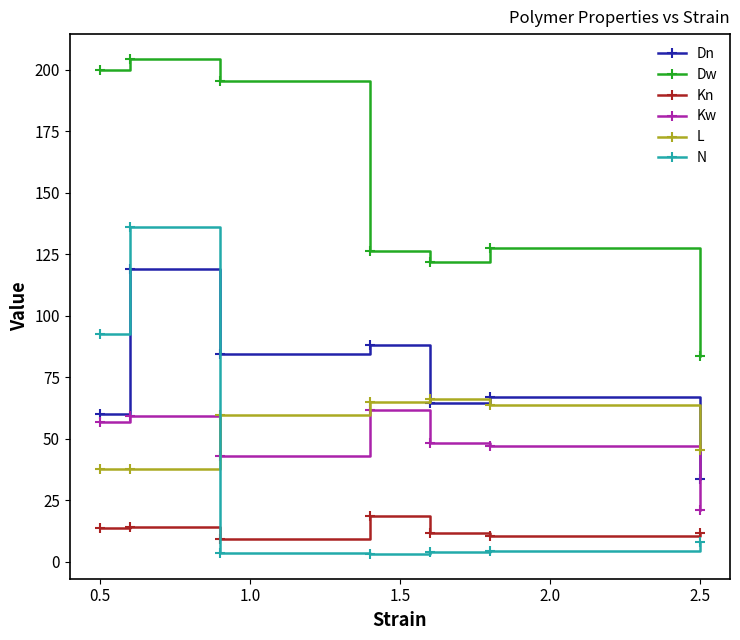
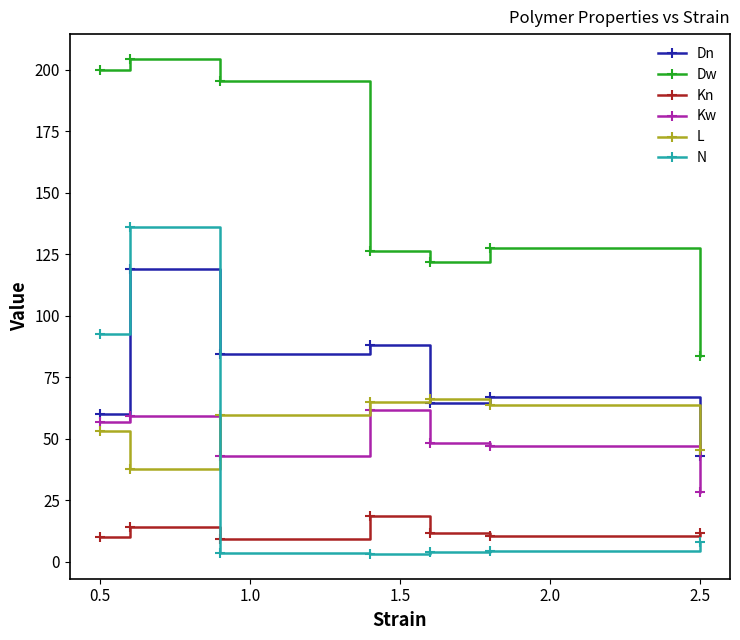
  {
    "Dn": {
      "0.5": 60,
-     "2.5": 33
+     "2.5": 43
    },
    "Dw": {
      "0.5": 200,
      "2.5": 84
    },
    "Kn": {
-     "0.5": 14,
+     "0.5": 10,
      "2.5": 12
    },
    "Kw": {
      "0.5": 57,
-     "2.5": 21
+     "2.5": 28
    },
    "L": {
-     "0.5": 38,
+     "0.5": 53,
      "2.5": 46
    },
    "N": {
      "0.5": 93,
      "2.5": 8
    }
  }
